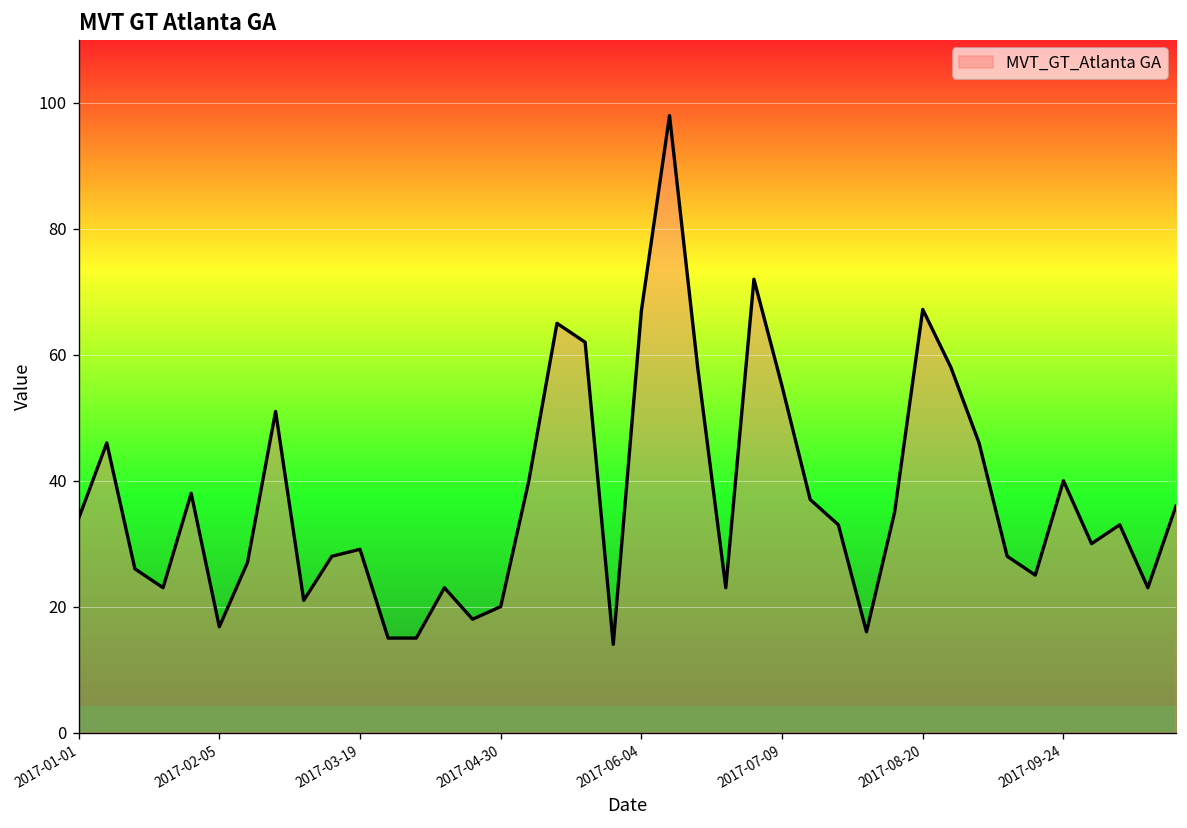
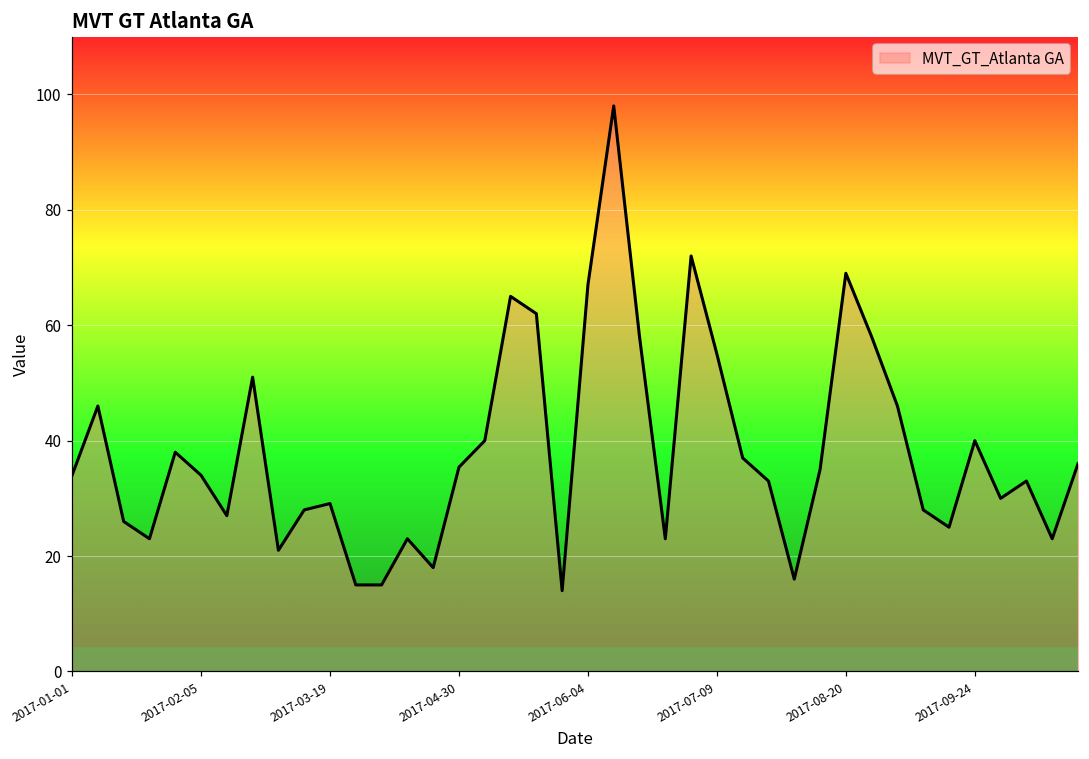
  {
    "2017-01-01": 34,
-   "2017-02-05": 17,
+   "2017-02-05": 34,
    "2017-03-19": 29,
-   "2017-04-30": 20,
+   "2017-04-30": 35,
    "2017-06-04": 67,
    "2017-07-09": 55,
-   "2017-08-20": 67,
+   "2017-08-20": 69,
    "2017-09-24": 40
  }
